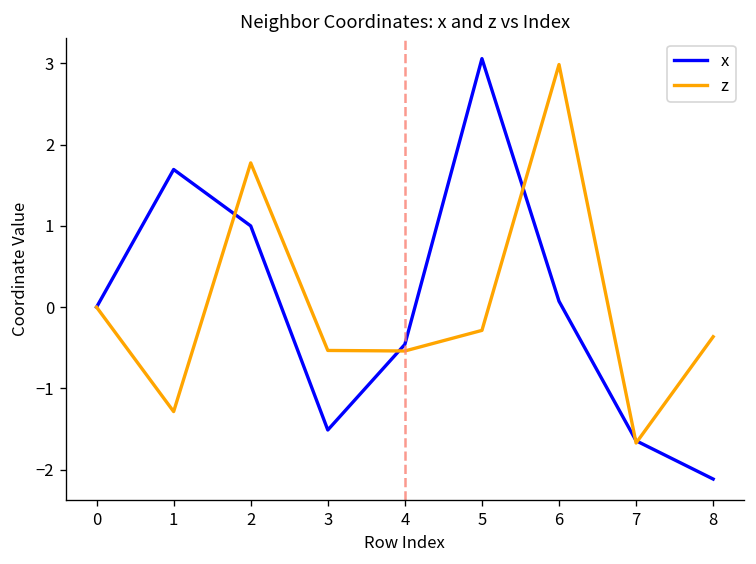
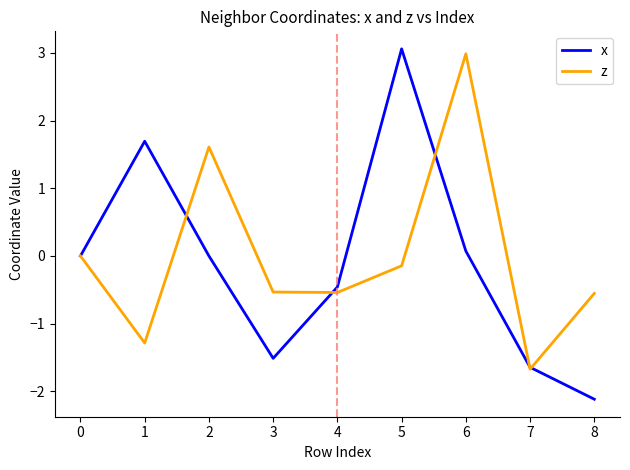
  {
    "x": {
      "1": 1.7,
-     "2": 1,
+     "2": 0,
      "3": -1.5,
      "4": -0.5,
      "5": 3.1,
      "6": 0.1,
      "8": -2.1
    },
    "z": {
      "1": -1.3,
-     "2": 1.8,
+     "2": 1.6,
      "3": -0.5,
      "4": -0.5,
-     "5": -0.3,
+     "5": -0.1,
      "6": 3.0,
-     "8": -0.4
+     "8": -0.6
    }
  }
